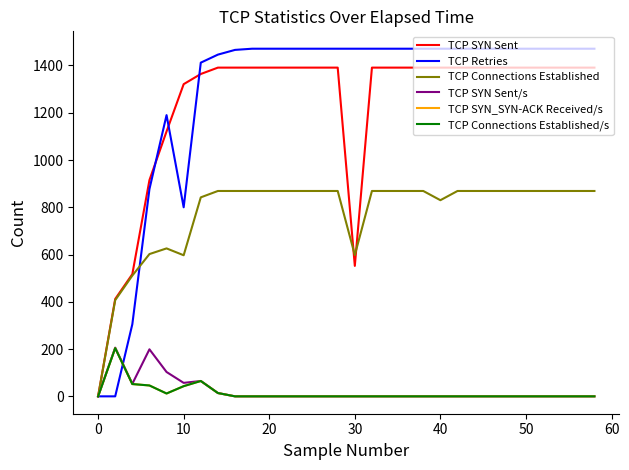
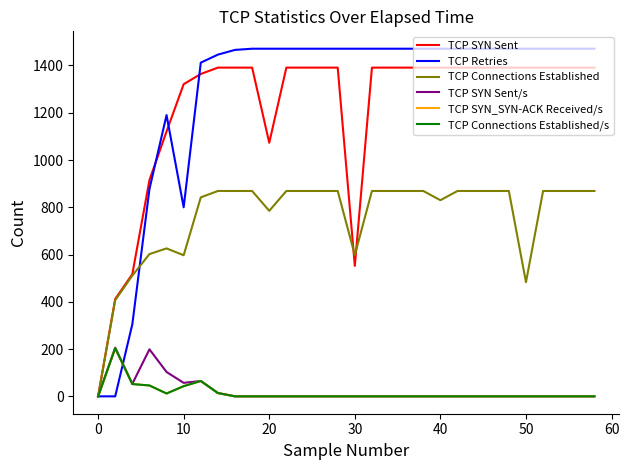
  {
    "TCP SYN Sent": {
      "10": 1320,
-     "20": 1390,
+     "20": 1070,
      "30": 550
    },
    "TCP Retries": {
      "10": 800,
      "20": 1470,
      "30": 1470
    },
    "TCP Connections Established": {
      "10": 600,
-     "20": 870,
+     "20": 790,
      "30": 600,
      "40": 830,
-     "50": 870
+     "50": 480
    },
    "TCP SYN Sent/s": {
      "10": 60
    },
    "TCP Connections Established/s": {
      "10": 40
    }
  }
